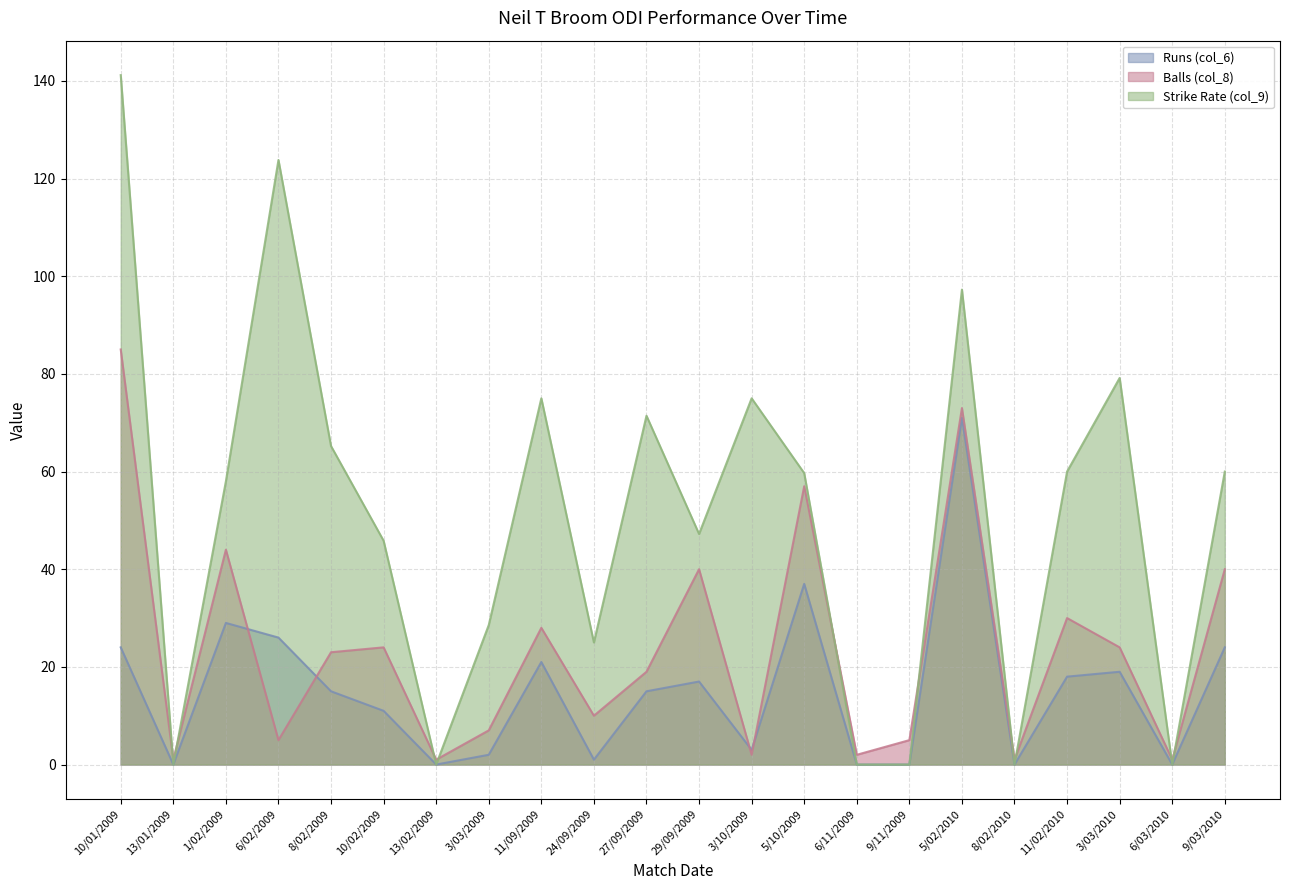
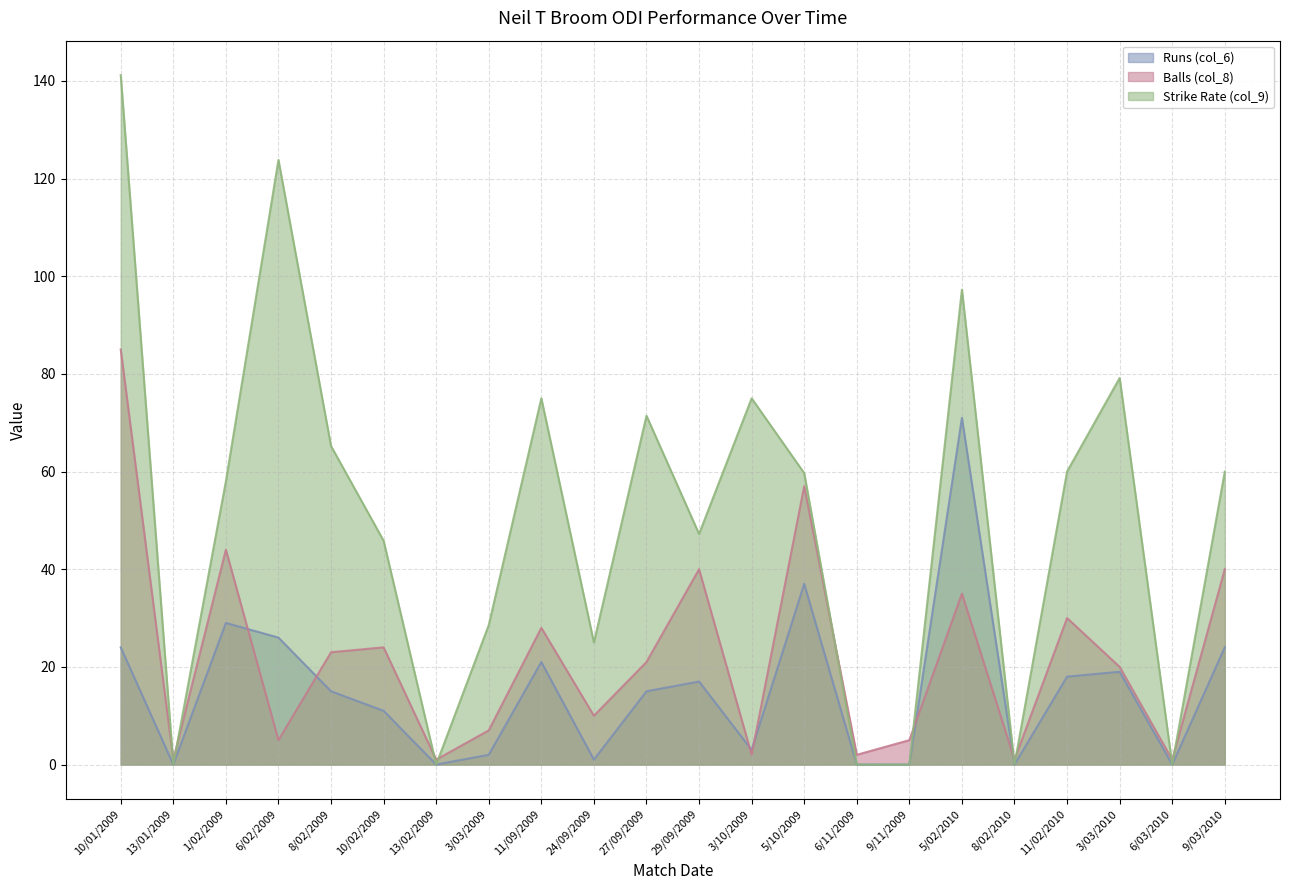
  {
    "Balls (col_8)": {
      "10/01/2009": 85,
      "13/01/2009": 1,
      "1/02/2009": 44,
      "6/02/2009": 5,
      "8/02/2009": 23,
      "10/02/2009": 24,
      "13/02/2009": 1,
      "3/03/2009": 7,
      "11/09/2009": 28,
      "24/09/2009": 10,
-     "27/09/2009": 19,
+     "27/09/2009": 21,
      "29/09/2009": 40,
      "3/10/2009": 2,
      "5/10/2009": 57,
      "6/11/2009": 2,
      "9/11/2009": 5,
-     "5/02/2010": 73,
+     "5/02/2010": 35,
      "8/02/2010": 1,
      "11/02/2010": 30,
-     "3/03/2010": 24,
+     "3/03/2010": 20,
      "6/03/2010": 1,
      "9/03/2010": 40
    }
  }
